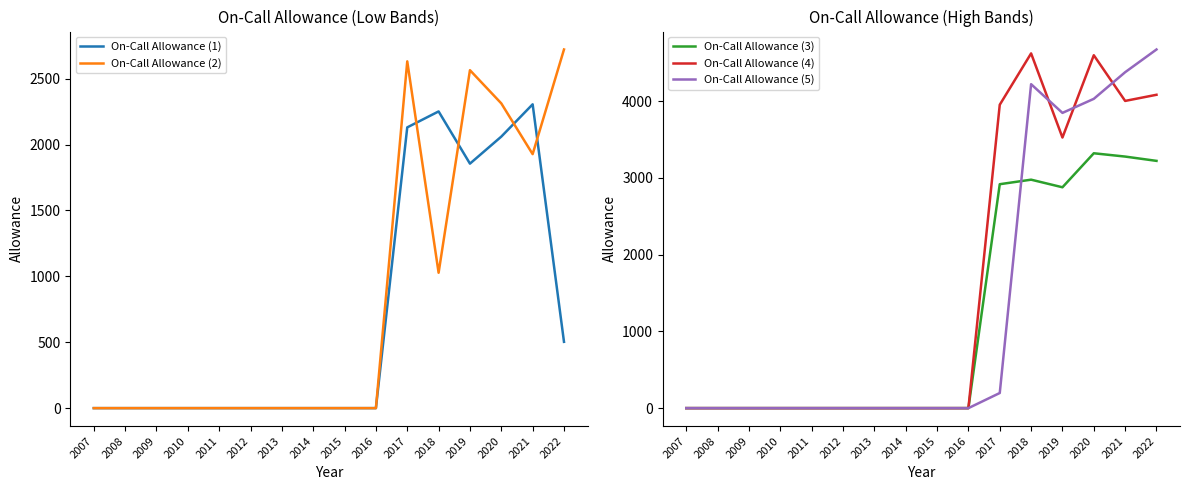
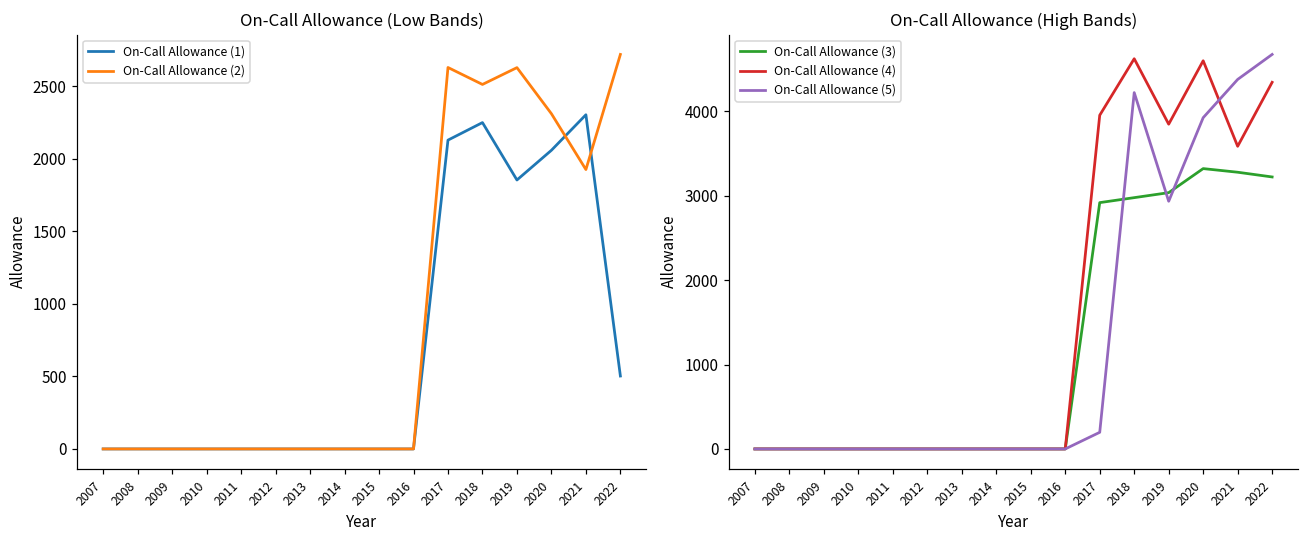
  {
    "On-Call Allowance (Low Bands)": {
      "On-Call Allowance (1)": {
        "2017": 2130,
        "2018": 2250,
        "2019": 1860,
        "2020": 2060,
        "2021": 2310,
        "2022": 500
      },
      "On-Call Allowance (2)": {
        "2017": 2630,
-       "2018": 1030,
-       "2019": 2560,
+       "2018": 2510,
+       "2019": 2630,
        "2020": 2310,
        "2021": 1930,
        "2022": 2720
      }
    },
    "On-Call Allowance (High Bands)": {
      "On-Call Allowance (3)": {
        "2017": 2900,
        "2018": 3000,
-       "2019": 2900,
+       "2019": 3000,
        "2020": 3300,
        "2021": 3300,
        "2022": 3200
      },
      "On-Call Allowance (4)": {
        "2017": 4000,
        "2018": 4600,
-       "2019": 3500,
+       "2019": 3800,
        "2020": 4600,
-       "2021": 4000,
-       "2022": 4100
+       "2021": 3600,
+       "2022": 4300
      },
      "On-Call Allowance (5)": {
        "2017": 200,
        "2018": 4200,
-       "2019": 3800,
-       "2020": 4000,
+       "2019": 2900,
+       "2020": 3900,
        "2021": 4400,
        "2022": 4700
      }
    }
  }
